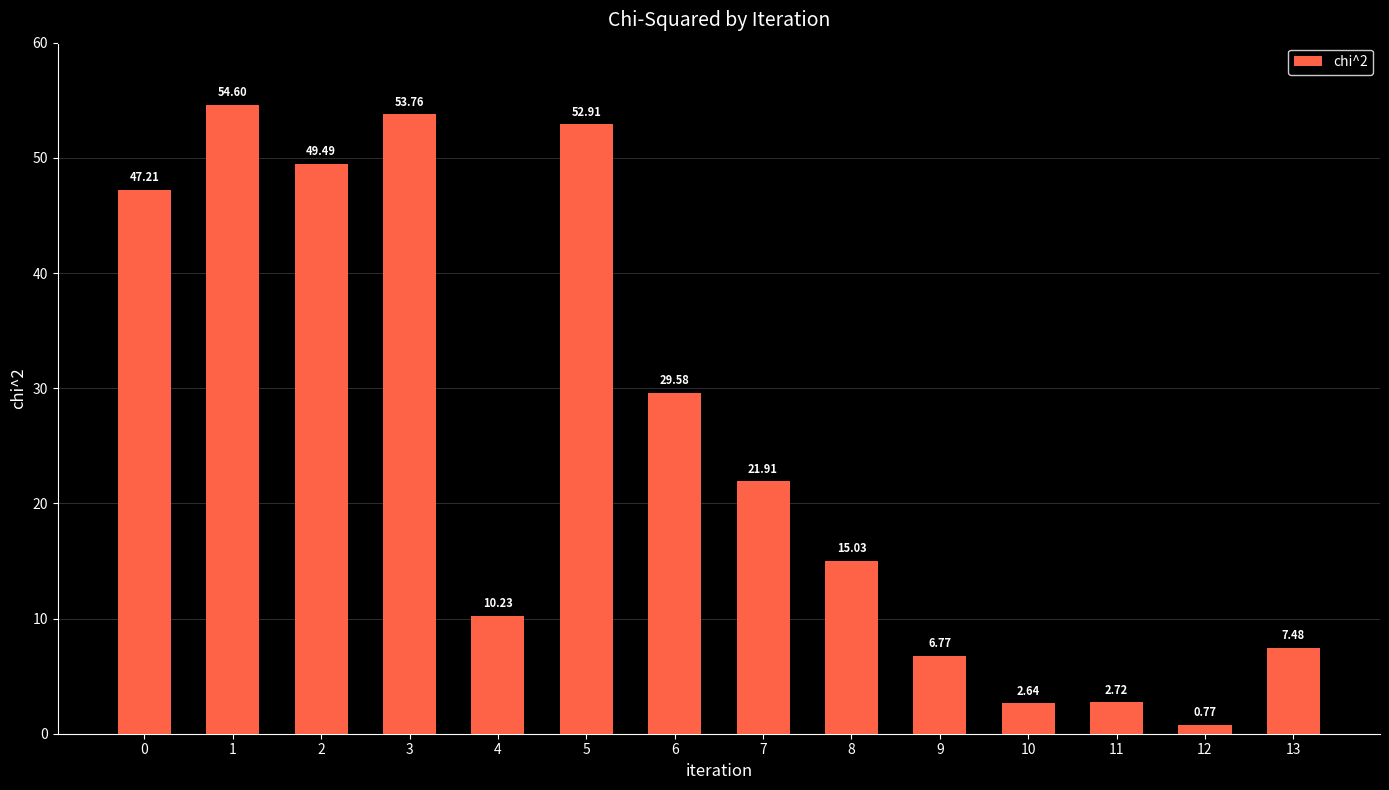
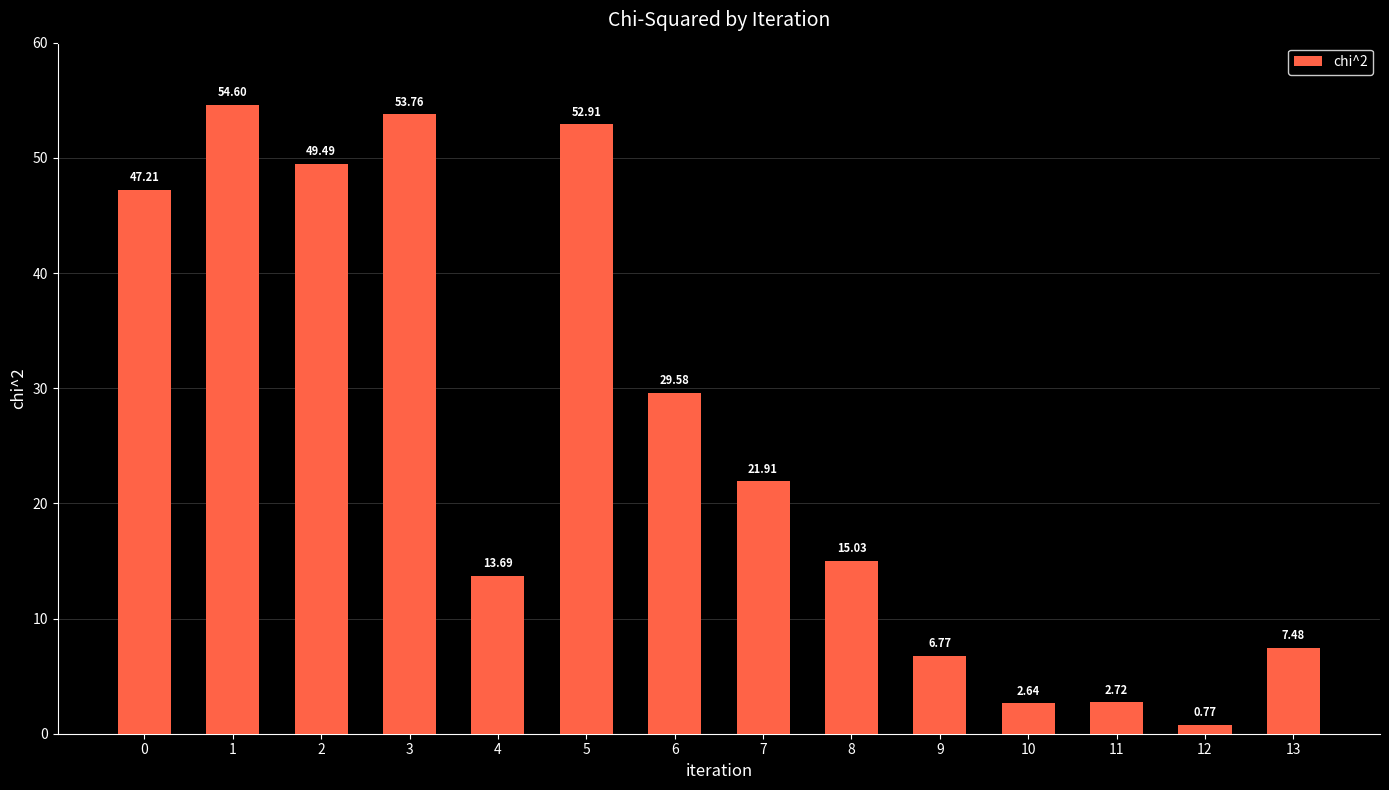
  {
    "0": 47.21,
    "1": 54.60,
    "2": 49.49,
    "3": 53.76,
-   "4": 10.23,
+   "4": 13.69,
    "5": 52.91,
    "6": 29.58,
    "7": 21.91,
    "8": 15.03,
    "9": 6.77,
    "10": 2.64,
    "11": 2.72,
    "12": 0.77,
    "13": 7.48
  }
